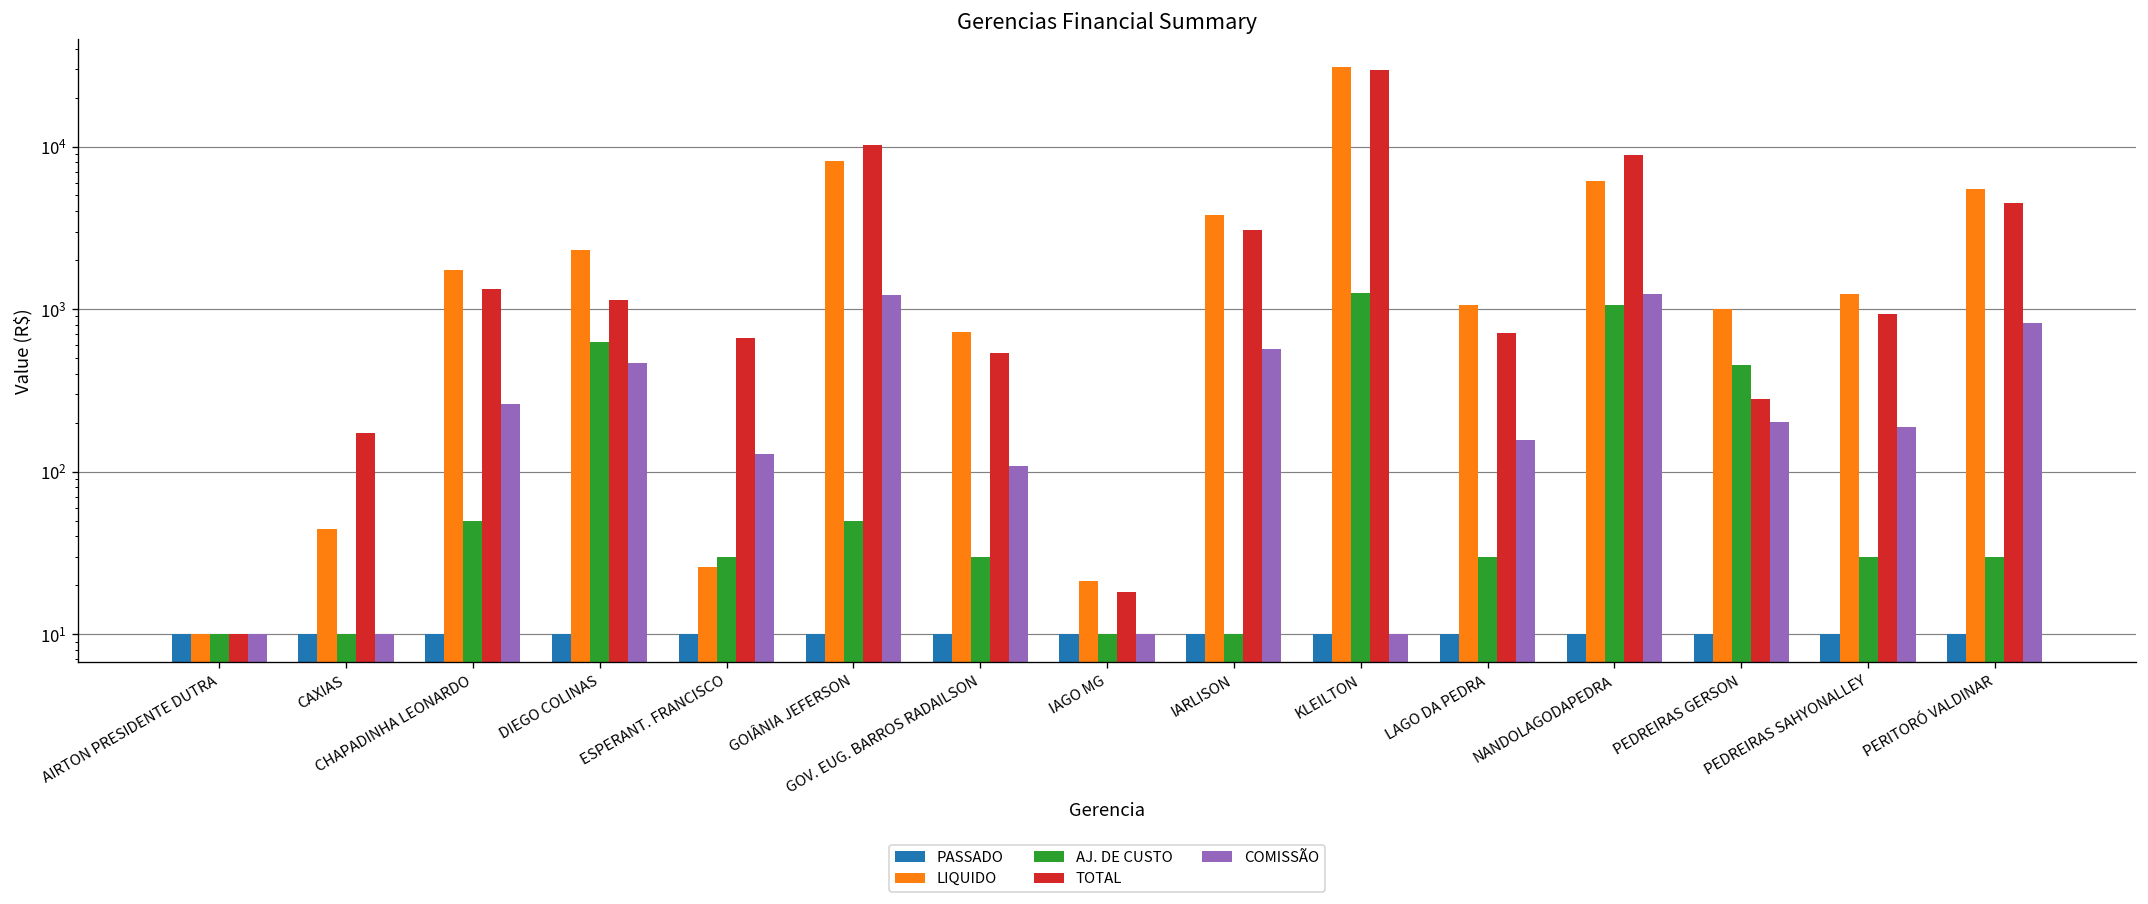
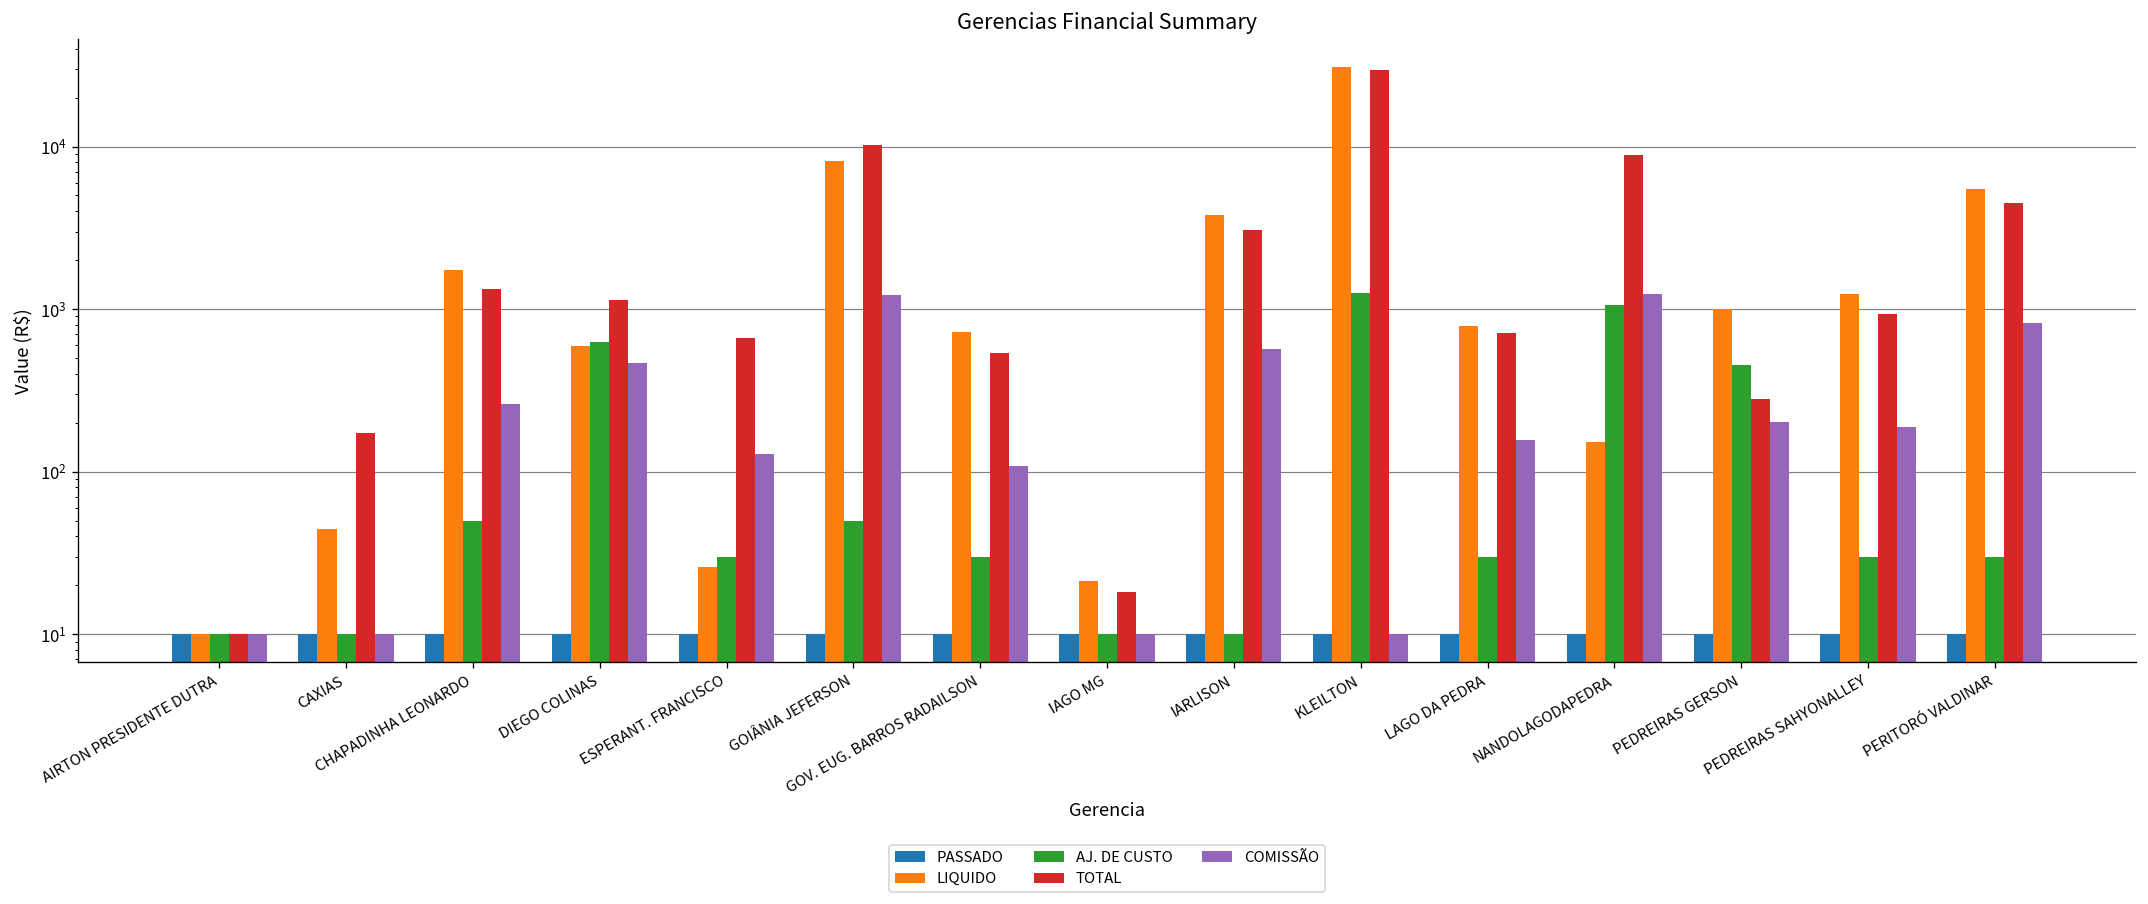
  {
    "PASSADO": {
      "AIRTON PRESIDENTE DUTRA": 10,
      "CAXIAS": 10,
      "CHAPADINHA LEONARDO": 10,
      "DIEGO COLINAS": 10,
      "ESPERANT. FRANCISCO": 10,
      "GOIÂNIA JEFERSON": 10,
      "GOV. EUG. BARROS RADAILSON": 10,
      "IAGO MG": 10,
      "IARLISON": 10,
      "KLEILTON": 10,
      "LAGO DA PEDRA": 10,
      "NANDOLAGODAPEDRA": 10,
      "PEDREIRAS GERSON": 10,
      "PEDREIRAS SAHYONALLEY": 10,
      "PERITORÓ VALDINAR": 10
    },
    "LIQUIDO": {
      "AIRTON PRESIDENTE DUTRA": 10,
      "CAXIAS": 44,
      "CHAPADINHA LEONARDO": 1700,
-     "DIEGO COLINAS": 2300,
+     "DIEGO COLINAS": 600,
      "ESPERANT. FRANCISCO": 26,
      "GOIÂNIA JEFERSON": 8000,
      "GOV. EUG. BARROS RADAILSON": 700,
      "IAGO MG": 21,
      "IARLISON": 3800,
      "KLEILTON": 31000,
-     "LAGO DA PEDRA": 1100,
-     "NANDOLAGODAPEDRA": 6000,
+     "LAGO DA PEDRA": 800,
+     "NANDOLAGODAPEDRA": 150,
      "PEDREIRAS GERSON": 1000,
      "PEDREIRAS SAHYONALLEY": 1200,
      "PERITORÓ VALDINAR": 5500
    },
    "AJ. DE CUSTO": {
      "AIRTON PRESIDENTE DUTRA": 10,
      "CAXIAS": 10,
      "CHAPADINHA LEONARDO": 50,
      "DIEGO COLINAS": 600,
      "ESPERANT. FRANCISCO": 30,
      "GOIÂNIA JEFERSON": 50,
      "GOV. EUG. BARROS RADAILSON": 30,
      "IAGO MG": 10,
      "IARLISON": 10,
      "KLEILTON": 1200,
      "LAGO DA PEDRA": 30,
      "NANDOLAGODAPEDRA": 1100,
      "PEDREIRAS GERSON": 450,
      "PEDREIRAS SAHYONALLEY": 30,
      "PERITORÓ VALDINAR": 30
    },
    "TOTAL": {
      "AIRTON PRESIDENTE DUTRA": 10,
      "CAXIAS": 170,
      "CHAPADINHA LEONARDO": 1300,
      "DIEGO COLINAS": 1100,
      "ESPERANT. FRANCISCO": 700,
      "GOIÂNIA JEFERSON": 10000,
      "GOV. EUG. BARROS RADAILSON": 540,
      "IAGO MG": 18,
      "IARLISON": 3000,
      "KLEILTON": 29000,
      "LAGO DA PEDRA": 700,
      "NANDOLAGODAPEDRA": 9000,
      "PEDREIRAS GERSON": 280,
      "PEDREIRAS SAHYONALLEY": 900,
      "PERITORÓ VALDINAR": 4500
    },
    "COMISSÃO": {
      "AIRTON PRESIDENTE DUTRA": 10,
      "CAXIAS": 10,
      "CHAPADINHA LEONARDO": 260,
      "DIEGO COLINAS": 460,
      "ESPERANT. FRANCISCO": 130,
      "GOIÂNIA JEFERSON": 1200,
      "GOV. EUG. BARROS RADAILSON": 110,
      "IAGO MG": 10,
      "IARLISON": 570,
      "KLEILTON": 10,
      "LAGO DA PEDRA": 160,
      "NANDOLAGODAPEDRA": 1200,
      "PEDREIRAS GERSON": 200,
      "PEDREIRAS SAHYONALLEY": 190,
      "PERITORÓ VALDINAR": 800
    }
  }
